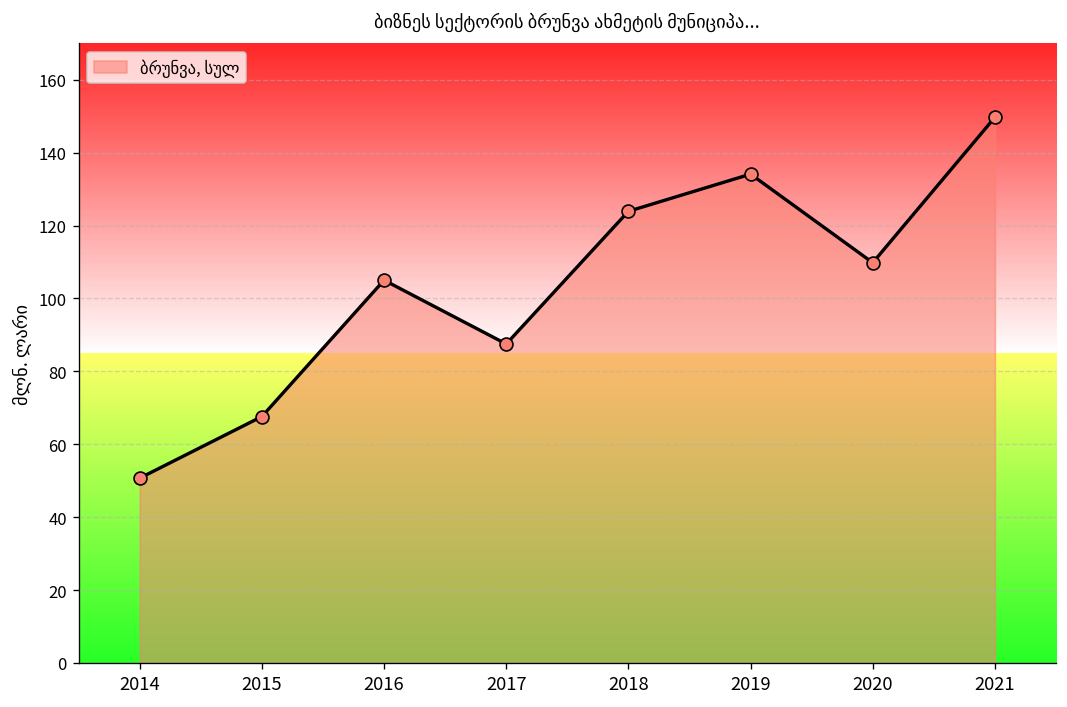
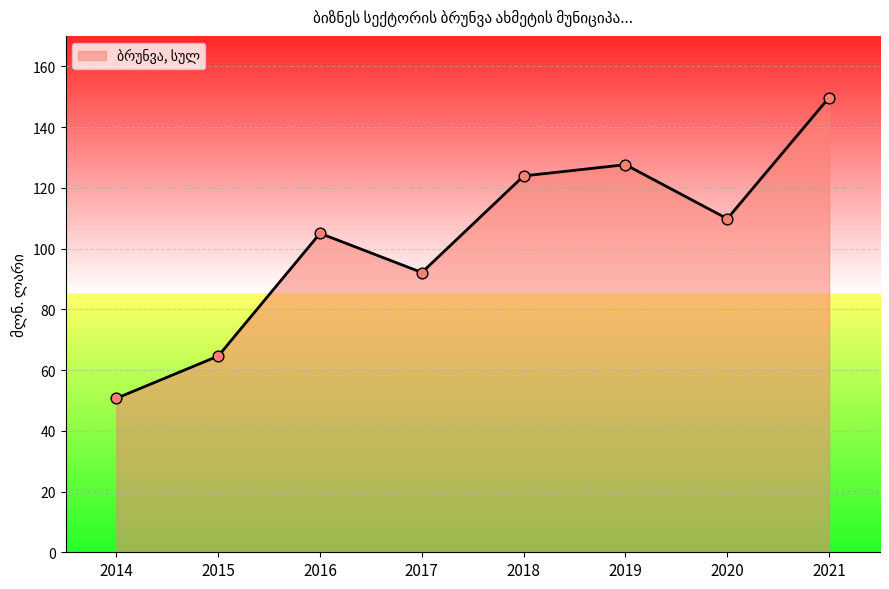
  {
    "2014": 51,
-   "2015": 68,
+   "2015": 65,
    "2016": 105,
-   "2017": 88,
+   "2017": 92,
    "2018": 124,
-   "2019": 134,
+   "2019": 128,
    "2020": 110,
    "2021": 150
  }
